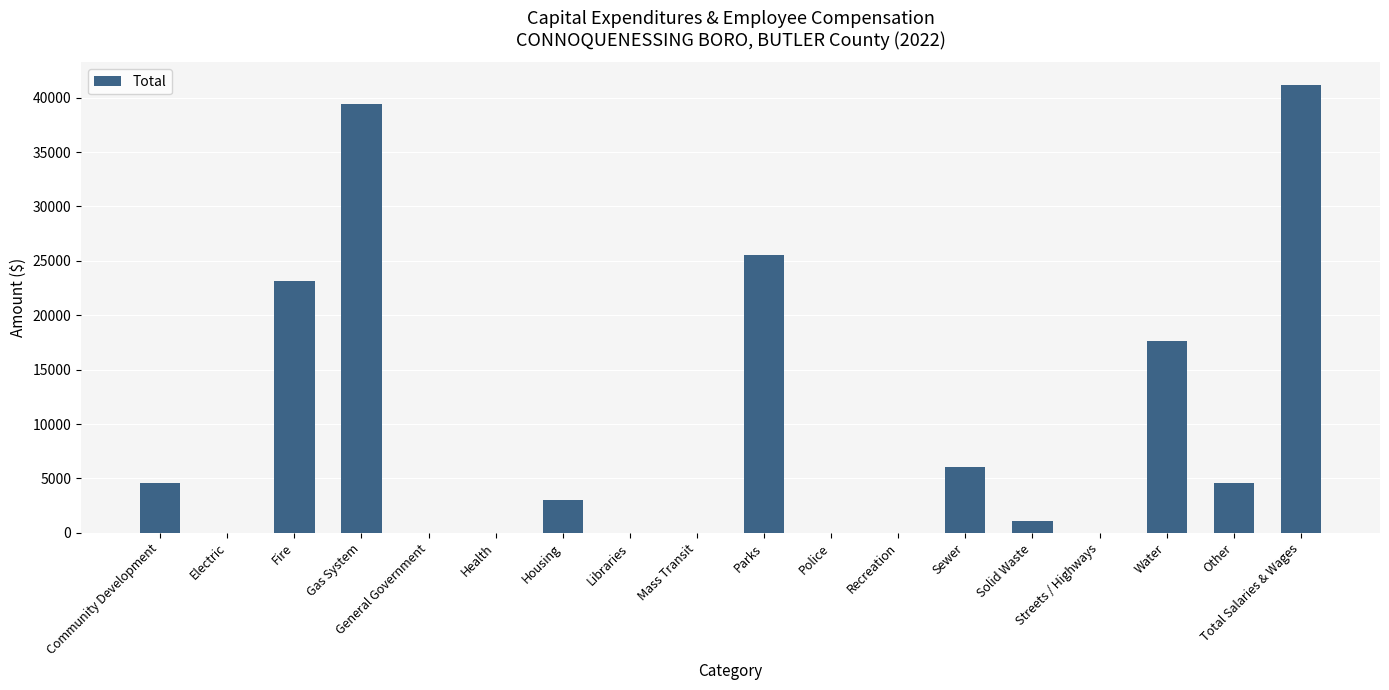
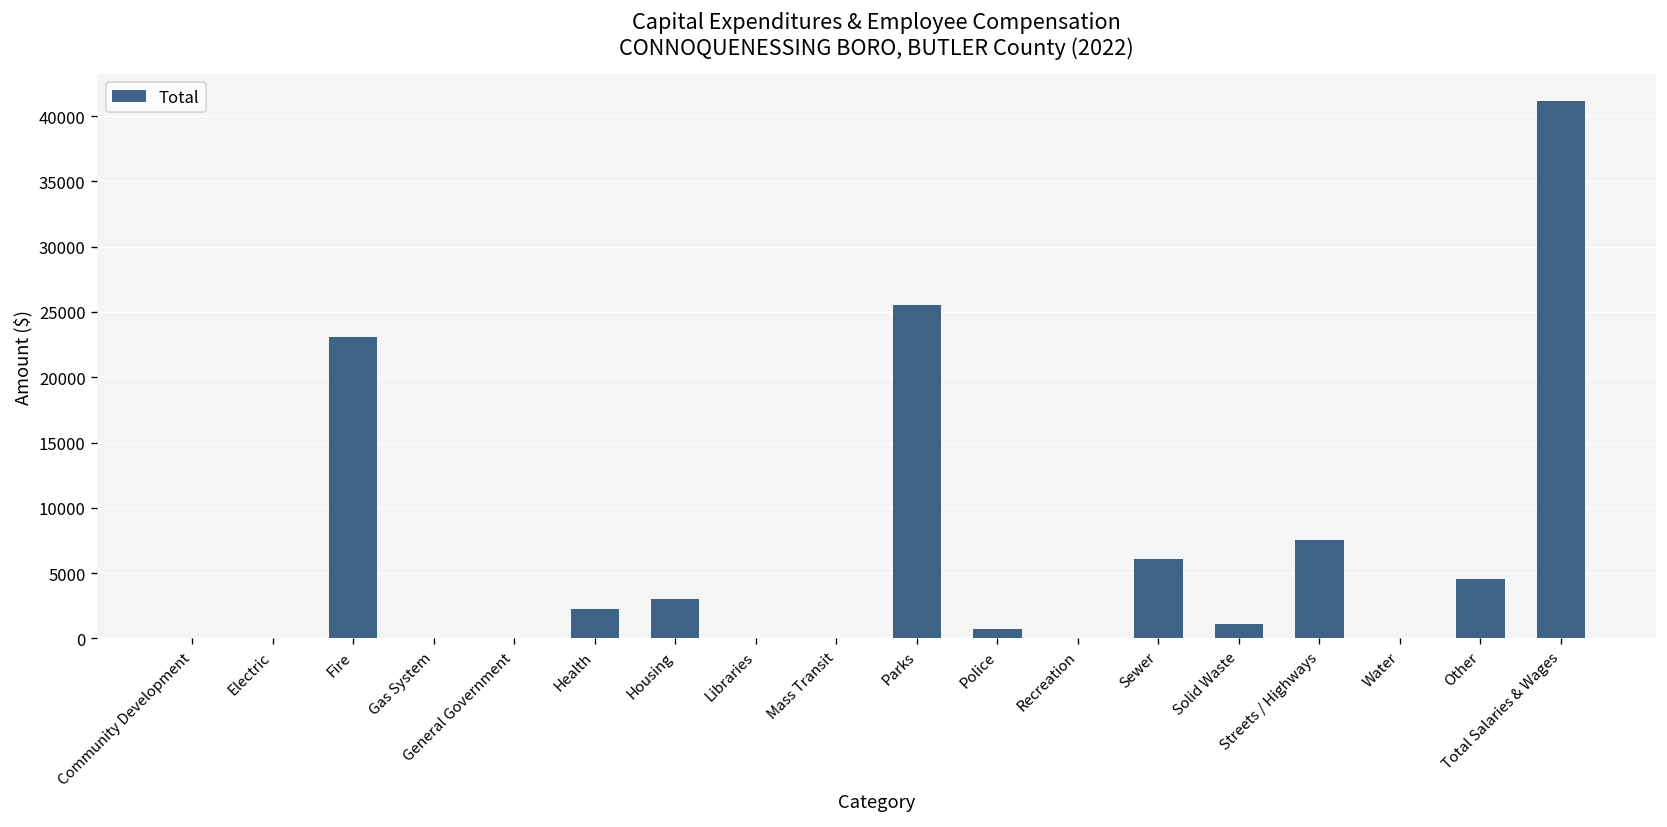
  {
-   "Community Development": 4600,
+   "Community Development": 0,
    "Electric": 0,
    "Fire": 23100,
-   "Gas System": 39400,
+   "Gas System": 0,
    "General Government": 0,
-   "Health": 0,
+   "Health": 2200,
    "Housing": 3000,
    "Libraries": 0,
    "Mass Transit": 0,
    "Parks": 25500,
-   "Police": 0,
+   "Police": 700,
    "Recreation": 0,
    "Sewer": 6000,
    "Solid Waste": 1100,
-   "Streets / Highways": 0,
-   "Water": 17700,
+   "Streets / Highways": 7500,
+   "Water": 0,
    "Other": 4500,
    "Total Salaries & Wages": 41200
  }
